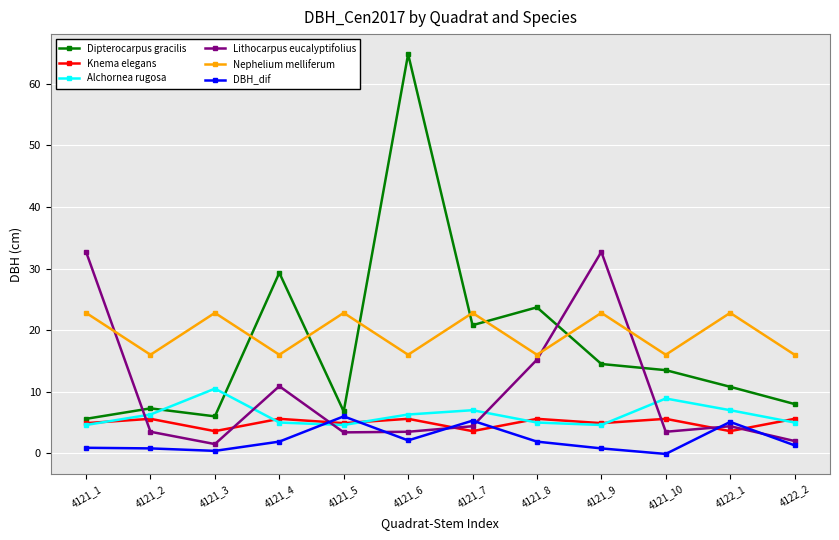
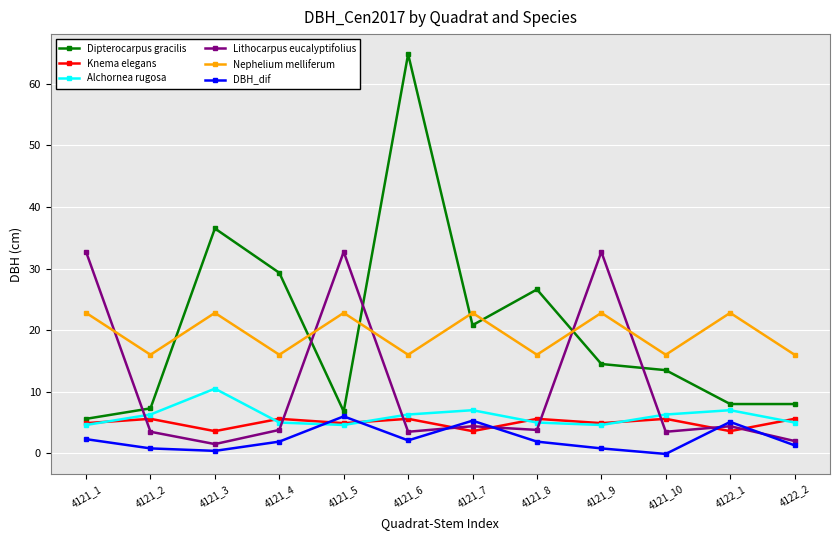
  {
    "Dipterocarpus gracilis": {
      "4121_1": 6,
      "4121_2": 7,
-     "4121_3": 6,
+     "4121_3": 37,
      "4121_4": 29,
      "4121_5": 7,
      "4121_6": 65,
      "4121_7": 21,
-     "4121_8": 24,
+     "4121_8": 27,
      "4121_9": 15,
      "4121_10": 14,
-     "4122_1": 11,
+     "4122_1": 8,
      "4122_2": 8
    },
    "Knema elegans": {
      "4121_2": 6,
      "4121_3": 4,
      "4121_4": 6,
      "4121_6": 6,
      "4121_7": 4,
      "4121_8": 6,
      "4121_10": 6,
      "4122_1": 4,
      "4122_2": 6
    },
    "Alchornea rugosa": {
      "4121_2": 6,
      "4121_3": 11,
      "4121_4": 5,
      "4121_6": 6,
      "4121_7": 7,
      "4121_8": 5,
-     "4121_10": 9,
+     "4121_10": 6,
      "4122_1": 7,
      "4122_2": 5
    },
    "Lithocarpus eucalyptifolius": {
      "4121_1": 33,
      "4121_2": 4,
      "4121_3": 2,
-     "4121_4": 11,
-     "4121_5": 3,
+     "4121_4": 4,
+     "4121_5": 33,
      "4121_6": 4,
      "4121_7": 4,
-     "4121_8": 15,
+     "4121_8": 4,
      "4121_9": 33,
      "4121_10": 4,
      "4122_1": 4,
      "4122_2": 2
    },
    "Nephelium melliferum": {
      "4121_1": 23,
      "4121_2": 16,
      "4121_3": 23,
      "4121_4": 16,
      "4121_5": 23,
      "4121_6": 16,
      "4121_7": 23,
      "4121_8": 16,
      "4121_9": 23,
      "4121_10": 16,
      "4122_1": 23,
      "4122_2": 16
    },
    "DBH_dif": {
-     "4121_1": 1,
+     "4121_1": 2,
      "4121_2": 1,
      "4121_3": 0,
      "4121_4": 2,
      "4121_5": 6,
      "4121_6": 2,
      "4121_7": 5,
      "4121_8": 2,
      "4121_9": 1,
      "4121_10": 0,
      "4122_1": 5,
      "4122_2": 1
    }
  }
